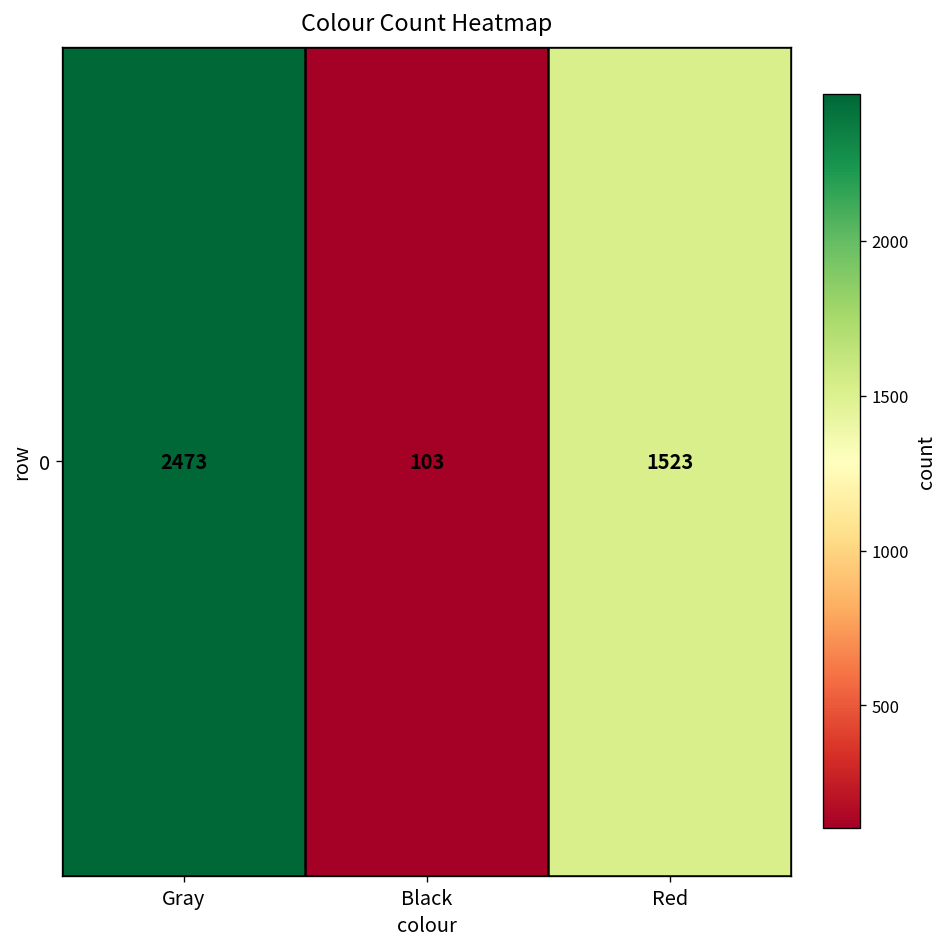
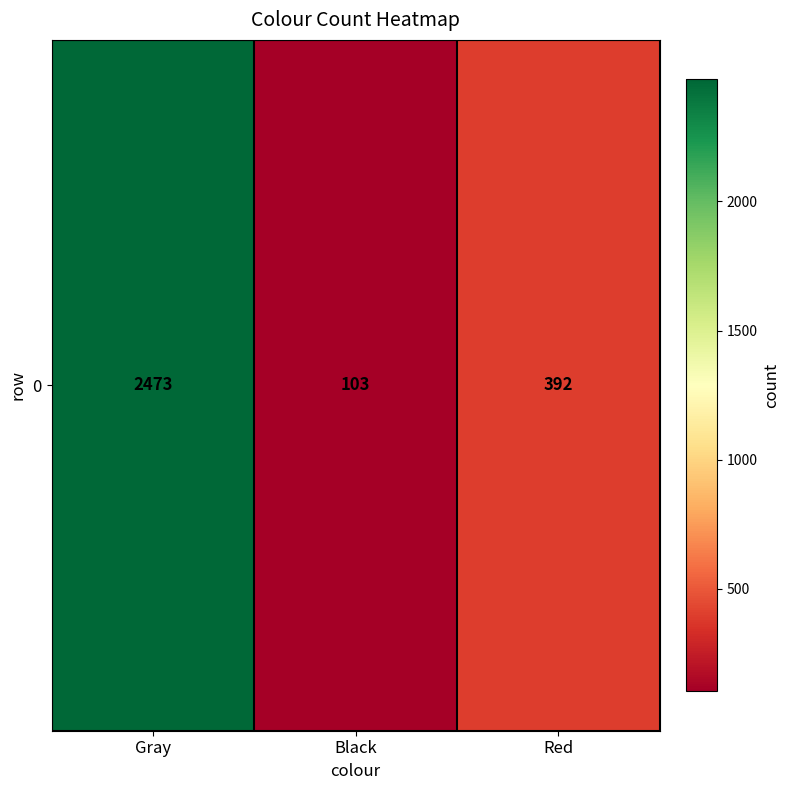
  {
    "0": {
      "Gray": 2473,
      "Black": 103,
-     "Red": 1523
+     "Red": 392
    }
  }
